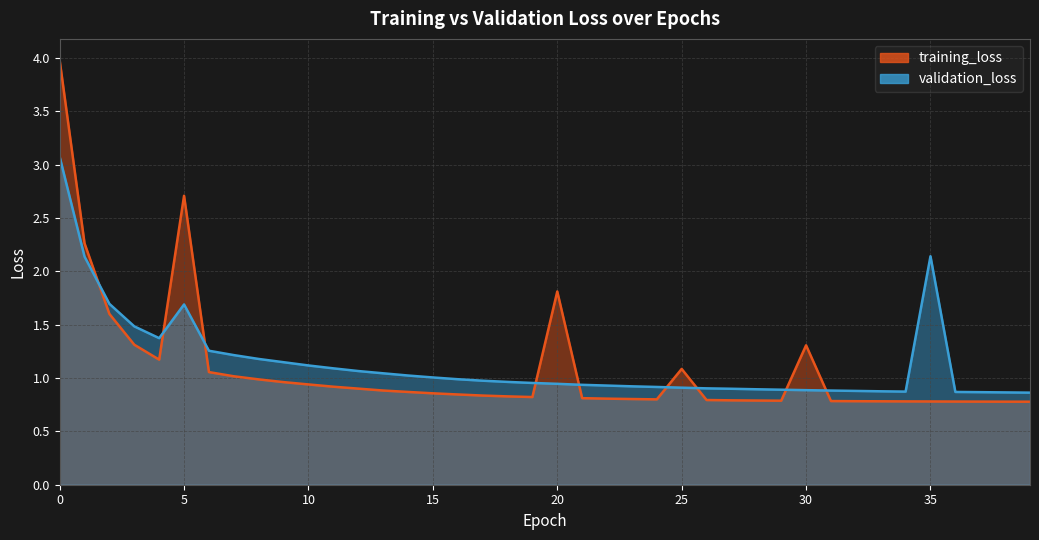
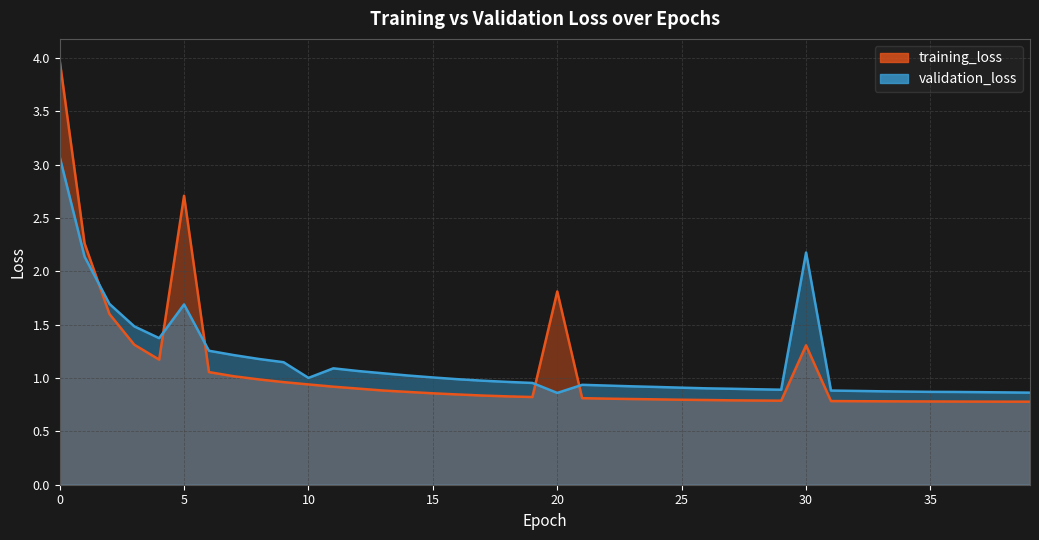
  {
    "training_loss": {
      "0": 3.98,
      "5": 2.71,
      "10": 0.94,
      "15": 0.86,
      "20": 1.81,
-     "25": 1.08,
+     "25": 0.80,
      "30": 1.31,
      "35": 0.78
    },
    "validation_loss": {
      "0": 3.07,
      "5": 1.69,
-     "10": 1.12,
+     "10": 1.00,
      "15": 1.01,
-     "20": 0.95,
+     "20": 0.86,
      "25": 0.91,
-     "30": 0.89,
-     "35": 2.14
+     "30": 2.18,
+     "35": 0.87
    }
  }
